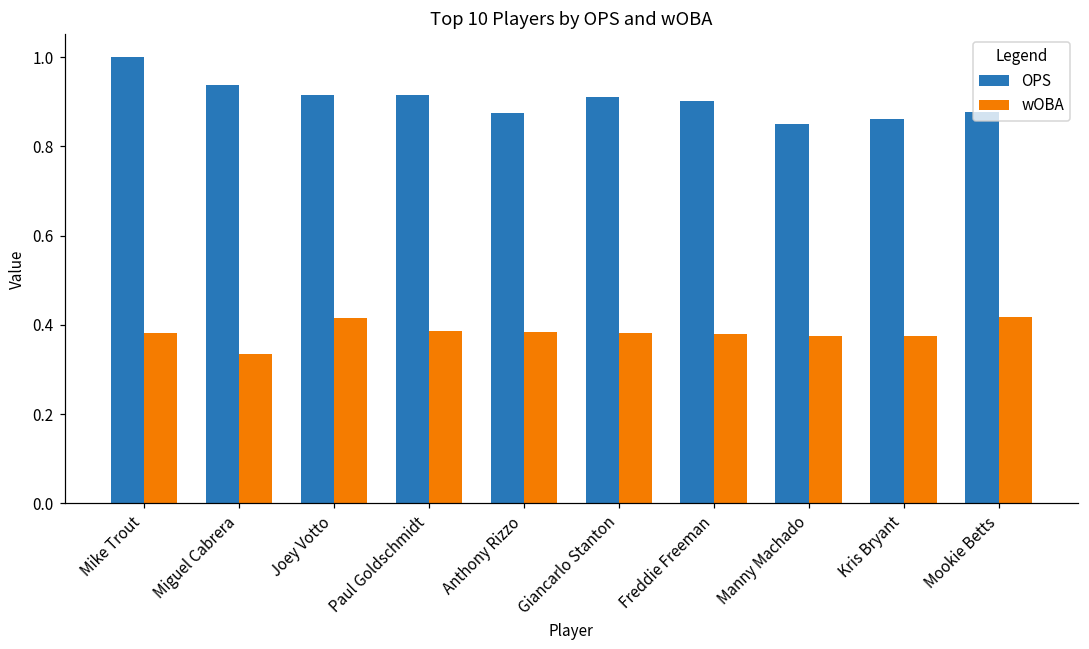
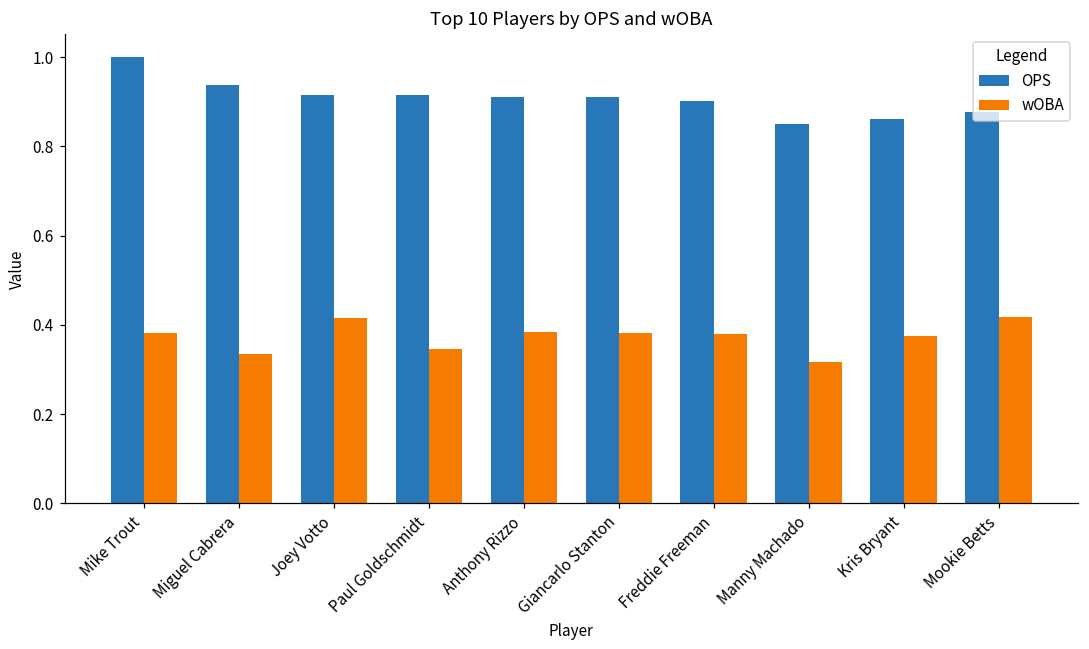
  {
    "OPS": {
      "Mike Trout": 1.00,
      "Miguel Cabrera": 0.94,
      "Joey Votto": 0.92,
      "Paul Goldschmidt": 0.92,
-     "Anthony Rizzo": 0.87,
+     "Anthony Rizzo": 0.91,
      "Giancarlo Stanton": 0.91,
      "Freddie Freeman": 0.90,
      "Manny Machado": 0.85,
      "Kris Bryant": 0.86
    },
    "wOBA": {
      "Mike Trout": 0.38,
      "Miguel Cabrera": 0.34,
      "Joey Votto": 0.42,
-     "Paul Goldschmidt": 0.39,
+     "Paul Goldschmidt": 0.35,
      "Anthony Rizzo": 0.39,
      "Giancarlo Stanton": 0.38,
      "Freddie Freeman": 0.38,
-     "Manny Machado": 0.38,
+     "Manny Machado": 0.32,
      "Kris Bryant": 0.38,
      "Mookie Betts": 0.42
    }
  }
